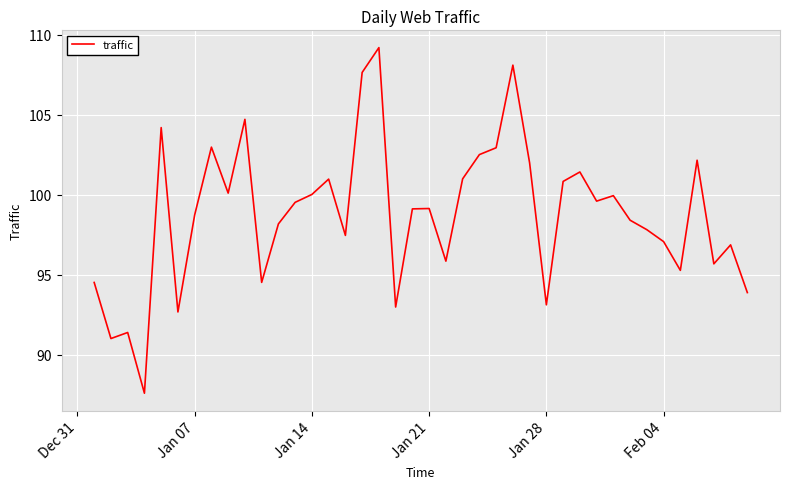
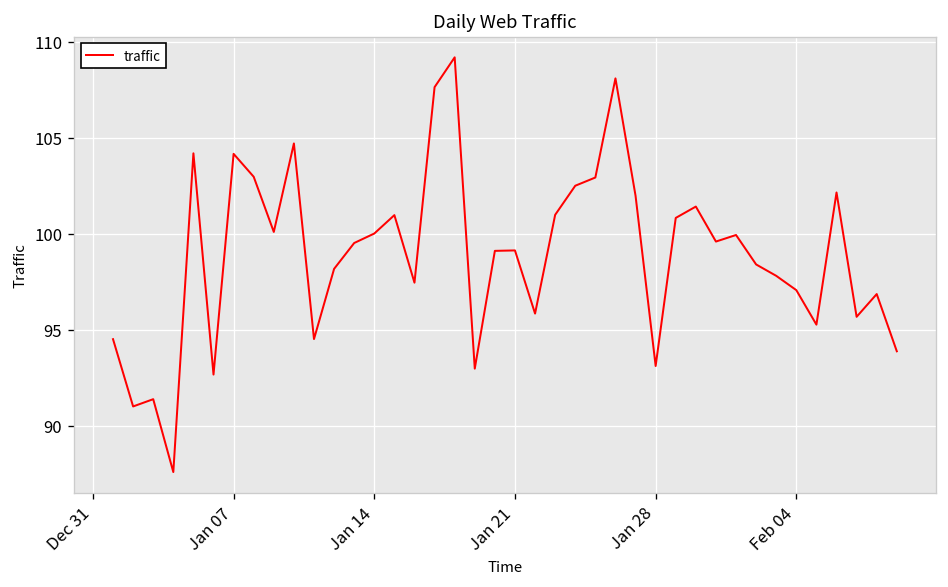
  {
-   "Jan 07": 98.7,
+   "Jan 07": 104.2,
    "Jan 14": 100.0,
    "Jan 21": 99.1,
    "Jan 28": 93.1,
    "Feb 04": 97.1
  }
